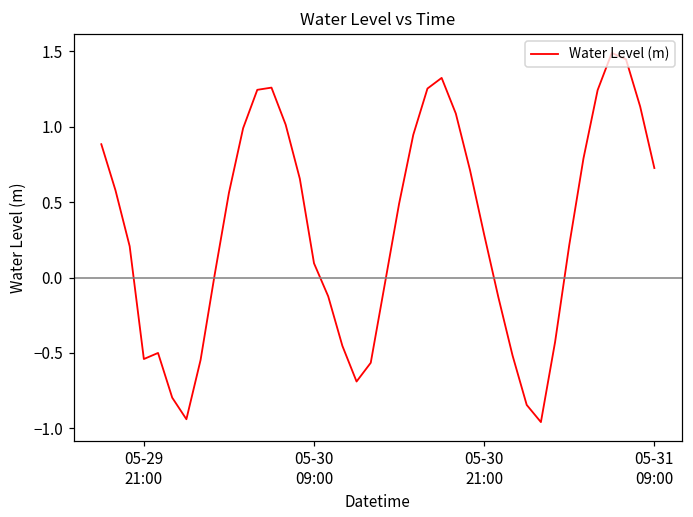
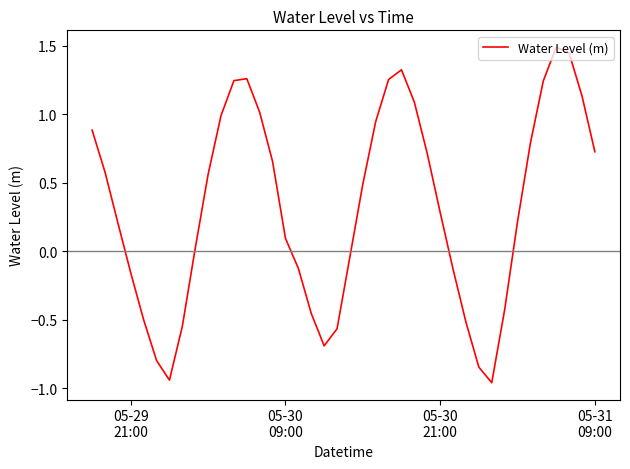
  {
-   "05-29 21:00": -0.54,
+   "05-29 21:00": -0.16,
    "05-30 09:00": 0.09,
    "05-30 21:00": 0.28,
    "05-31 09:00": 0.73
  }
